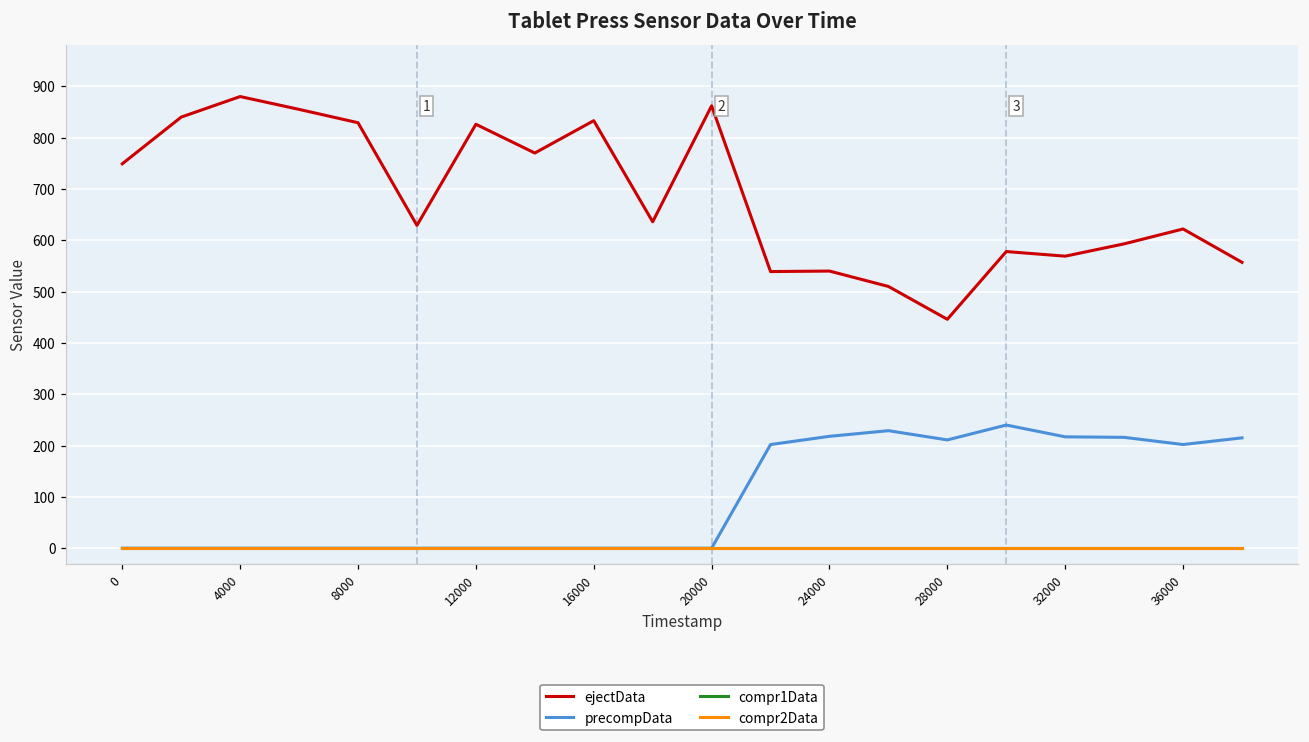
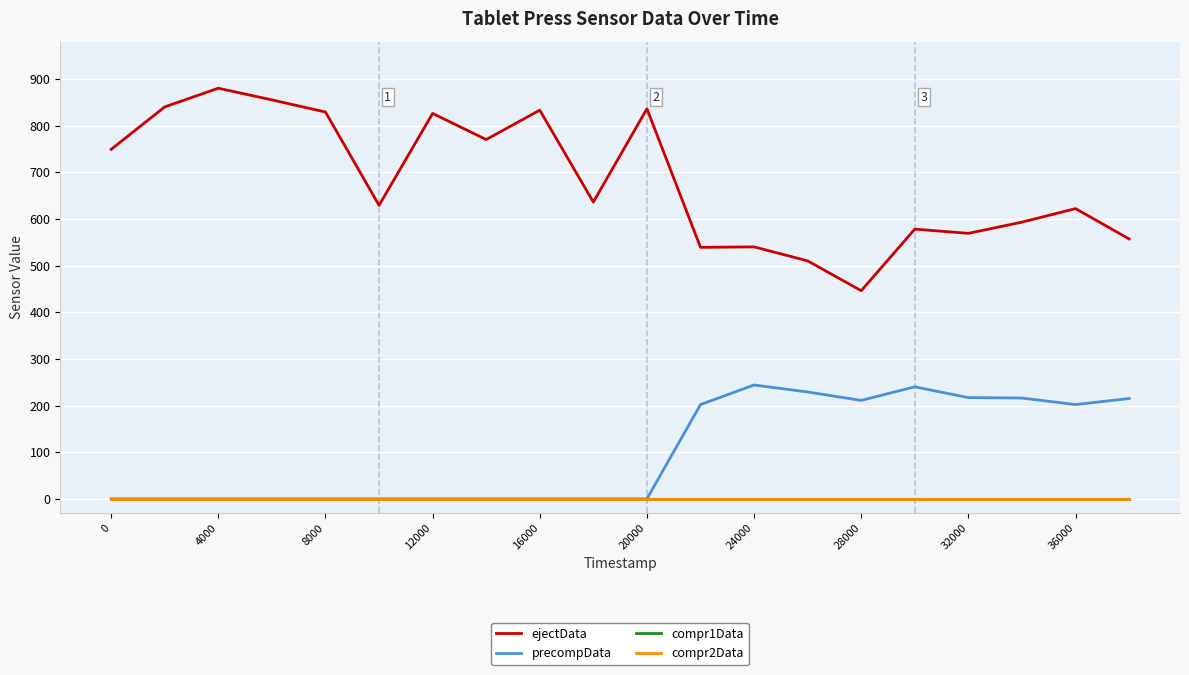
  {
    "ejectData": {
      "0": 750,
      "4000": 880,
      "8000": 830,
      "12000": 830,
      "16000": 830,
-     "20000": 860,
+     "20000": 840,
      "24000": 540,
      "28000": 450,
      "32000": 570,
      "36000": 620
    },
    "precompData": {
-     "24000": 220,
+     "24000": 240,
      "28000": 210,
      "32000": 220,
      "36000": 200
    },
    "compr2Data": {
      "24000": 0,
      "28000": 0,
      "32000": 0,
      "36000": 0
    }
  }
